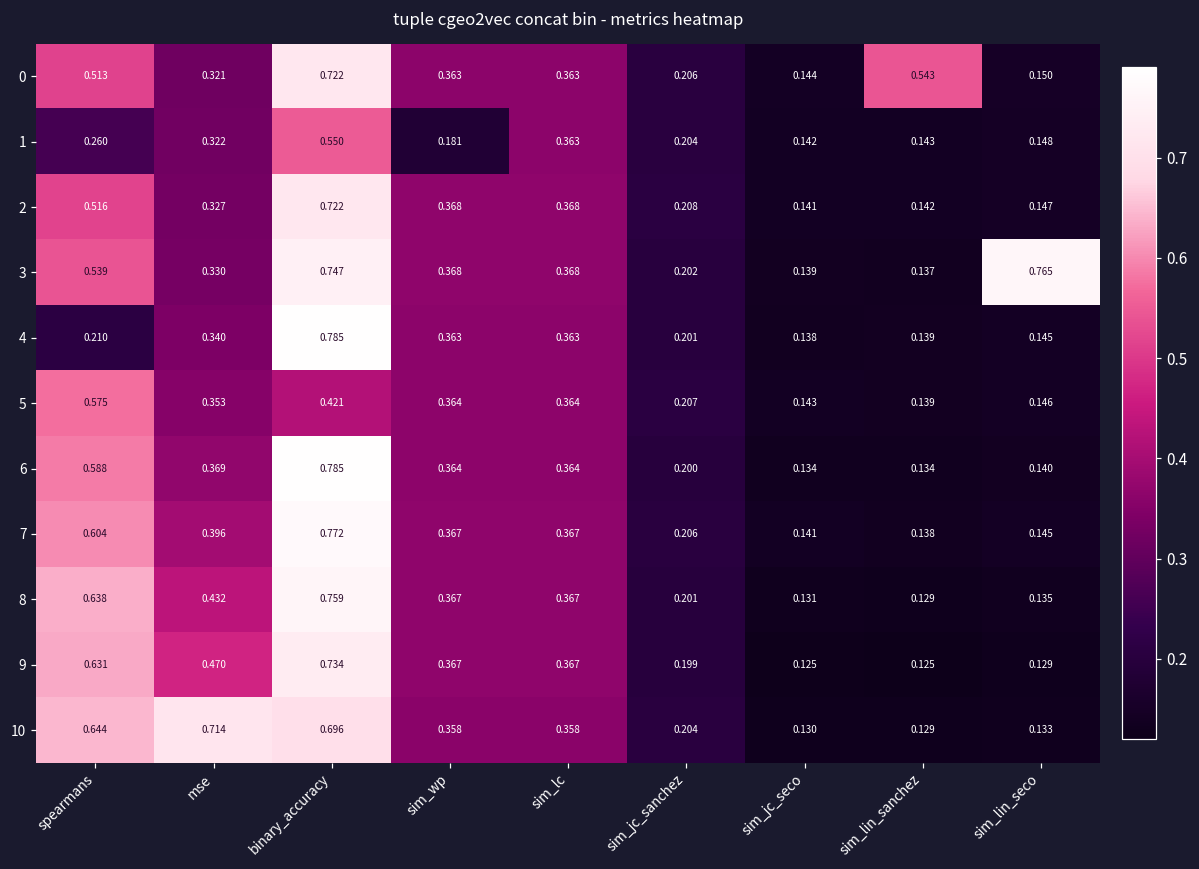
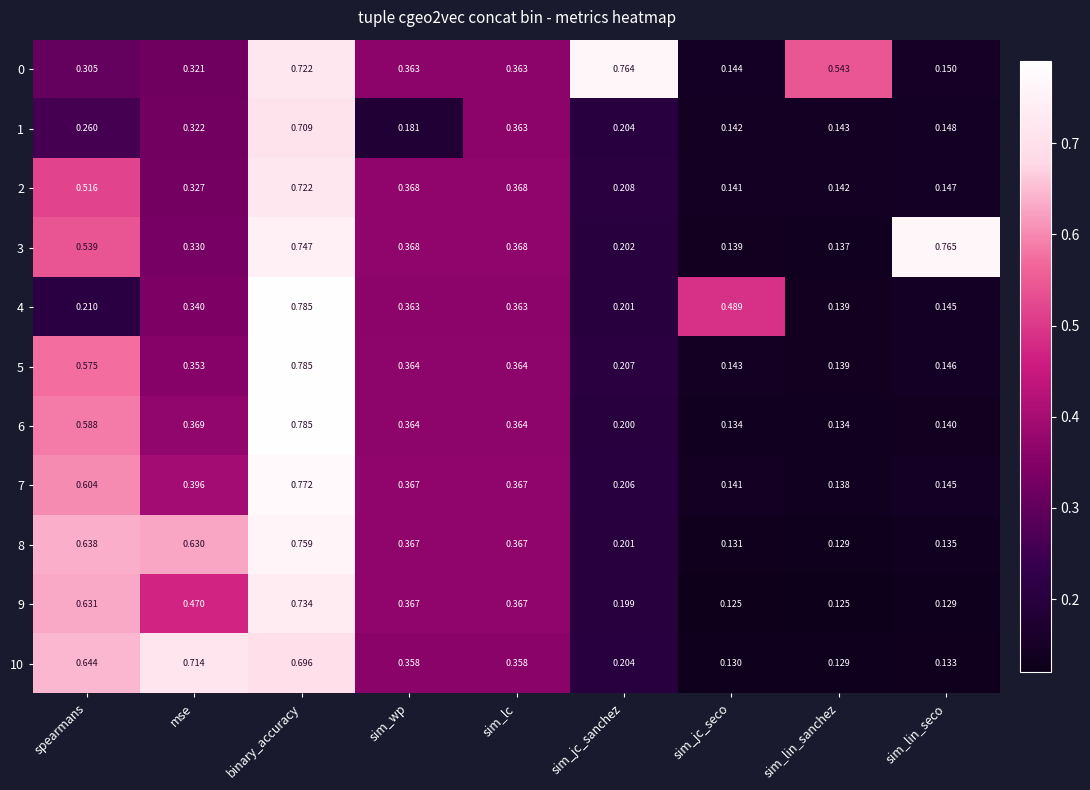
  {
    "0": {
-     "spearmans": 0.513,
+     "spearmans": 0.305,
      "mse": 0.321,
      "binary_accuracy": 0.722,
      "sim_wp": 0.363,
      "sim_lc": 0.363,
-     "sim_jc_sanchez": 0.206,
+     "sim_jc_sanchez": 0.764,
      "sim_jc_seco": 0.144,
      "sim_lin_sanchez": 0.543,
      "sim_lin_seco": 0.150
    },
    "1": {
      "spearmans": 0.260,
      "mse": 0.322,
-     "binary_accuracy": 0.550,
+     "binary_accuracy": 0.709,
      "sim_wp": 0.181,
      "sim_lc": 0.363,
      "sim_jc_sanchez": 0.204,
      "sim_jc_seco": 0.142,
      "sim_lin_sanchez": 0.143,
      "sim_lin_seco": 0.148
    },
    "2": {
      "spearmans": 0.516,
      "mse": 0.327,
      "binary_accuracy": 0.722,
      "sim_wp": 0.368,
      "sim_lc": 0.368,
      "sim_jc_sanchez": 0.208,
      "sim_jc_seco": 0.141,
      "sim_lin_sanchez": 0.142,
      "sim_lin_seco": 0.147
    },
    "3": {
      "spearmans": 0.539,
      "mse": 0.330,
      "binary_accuracy": 0.747,
      "sim_wp": 0.368,
      "sim_lc": 0.368,
      "sim_jc_sanchez": 0.202,
      "sim_jc_seco": 0.139,
      "sim_lin_sanchez": 0.137,
      "sim_lin_seco": 0.765
    },
    "4": {
      "spearmans": 0.210,
      "mse": 0.340,
      "binary_accuracy": 0.785,
      "sim_wp": 0.363,
      "sim_lc": 0.363,
      "sim_jc_sanchez": 0.201,
-     "sim_jc_seco": 0.138,
+     "sim_jc_seco": 0.489,
      "sim_lin_sanchez": 0.139,
      "sim_lin_seco": 0.145
    },
    "5": {
      "spearmans": 0.575,
      "mse": 0.353,
-     "binary_accuracy": 0.421,
+     "binary_accuracy": 0.785,
      "sim_wp": 0.364,
      "sim_lc": 0.364,
      "sim_jc_sanchez": 0.207,
      "sim_jc_seco": 0.143,
      "sim_lin_sanchez": 0.139,
      "sim_lin_seco": 0.146
    },
    "6": {
      "spearmans": 0.588,
      "mse": 0.369,
      "binary_accuracy": 0.785,
      "sim_wp": 0.364,
      "sim_lc": 0.364,
      "sim_jc_sanchez": 0.200,
      "sim_jc_seco": 0.134,
      "sim_lin_sanchez": 0.134,
      "sim_lin_seco": 0.140
    },
    "7": {
      "spearmans": 0.604,
      "mse": 0.396,
      "binary_accuracy": 0.772,
      "sim_wp": 0.367,
      "sim_lc": 0.367,
      "sim_jc_sanchez": 0.206,
      "sim_jc_seco": 0.141,
      "sim_lin_sanchez": 0.138,
      "sim_lin_seco": 0.145
    },
    "8": {
      "spearmans": 0.638,
-     "mse": 0.432,
+     "mse": 0.630,
      "binary_accuracy": 0.759,
      "sim_wp": 0.367,
      "sim_lc": 0.367,
      "sim_jc_sanchez": 0.201,
      "sim_jc_seco": 0.131,
      "sim_lin_sanchez": 0.129,
      "sim_lin_seco": 0.135
    },
    "9": {
      "spearmans": 0.631,
      "mse": 0.470,
      "binary_accuracy": 0.734,
      "sim_wp": 0.367,
      "sim_lc": 0.367,
      "sim_jc_sanchez": 0.199,
      "sim_jc_seco": 0.125,
      "sim_lin_sanchez": 0.125,
      "sim_lin_seco": 0.129
    },
    "10": {
      "spearmans": 0.644,
      "mse": 0.714,
      "binary_accuracy": 0.696,
      "sim_wp": 0.358,
      "sim_lc": 0.358,
      "sim_jc_sanchez": 0.204,
      "sim_jc_seco": 0.130,
      "sim_lin_sanchez": 0.129,
      "sim_lin_seco": 0.133
    }
  }
